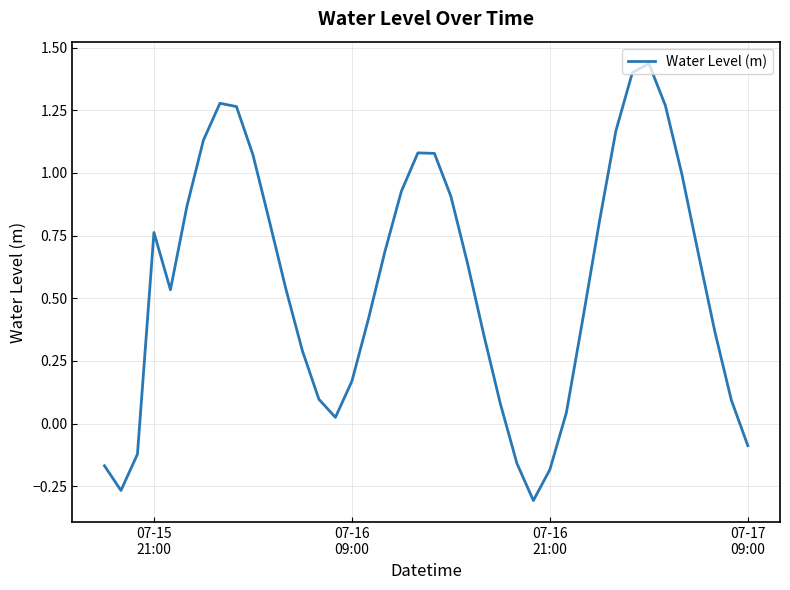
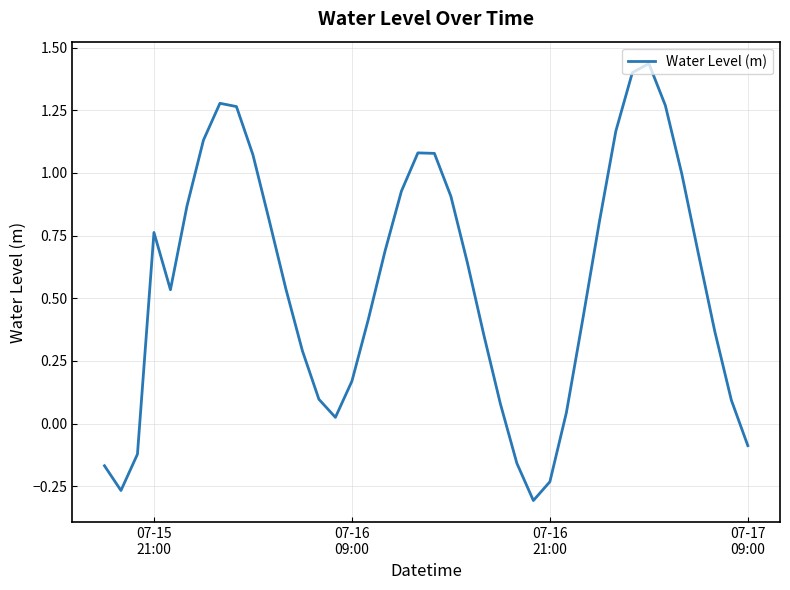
  {
    "07-15 21:00": 0.76,
    "07-16 09:00": 0.17,
-   "07-16 21:00": -0.18,
+   "07-16 21:00": -0.23,
    "07-17 09:00": -0.09
  }
